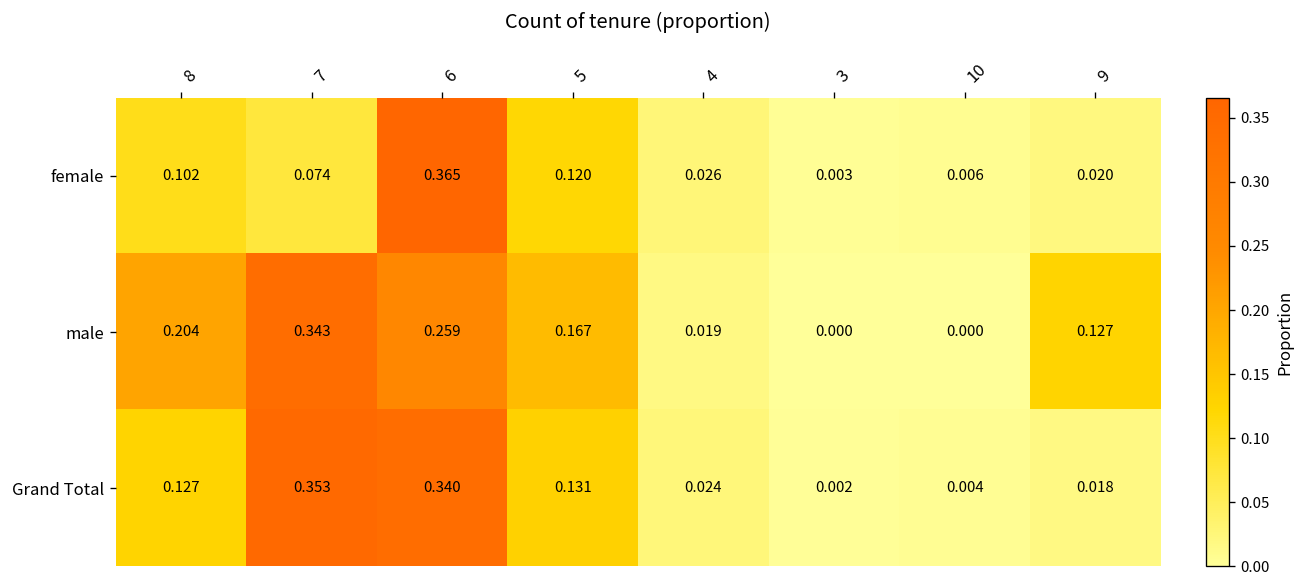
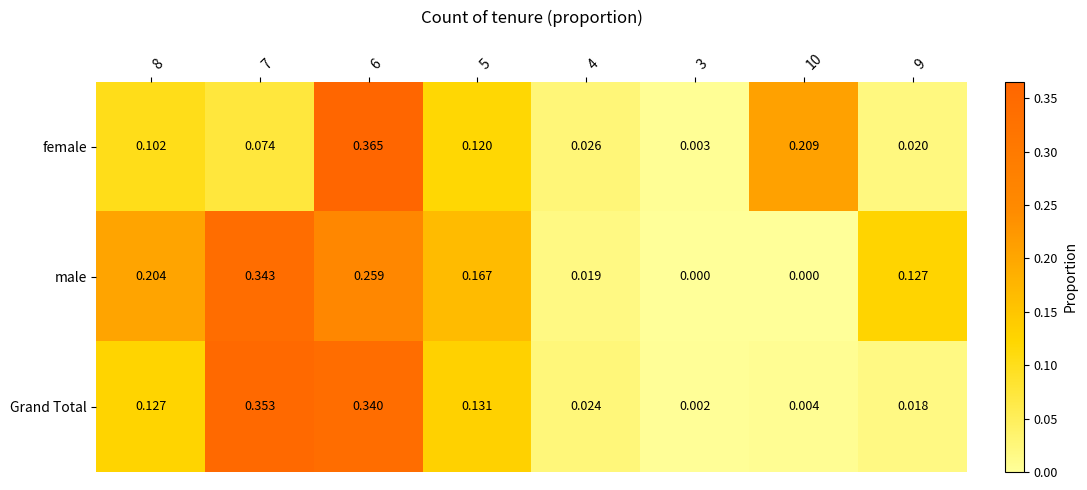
  {
    "female": {
      "8": 0.102,
      "7": 0.074,
      "6": 0.365,
      "5": 0.120,
      "4": 0.026,
      "3": 0.003,
-     "10": 0.006,
+     "10": 0.209,
      "9": 0.020
    },
    "male": {
      "8": 0.204,
      "7": 0.343,
      "6": 0.259,
      "5": 0.167,
      "4": 0.019,
      "3": 0.000,
      "10": 0.000,
      "9": 0.127
    },
    "Grand Total": {
      "8": 0.127,
      "7": 0.353,
      "6": 0.340,
      "5": 0.131,
      "4": 0.024,
      "3": 0.002,
      "10": 0.004,
      "9": 0.018
    }
  }
